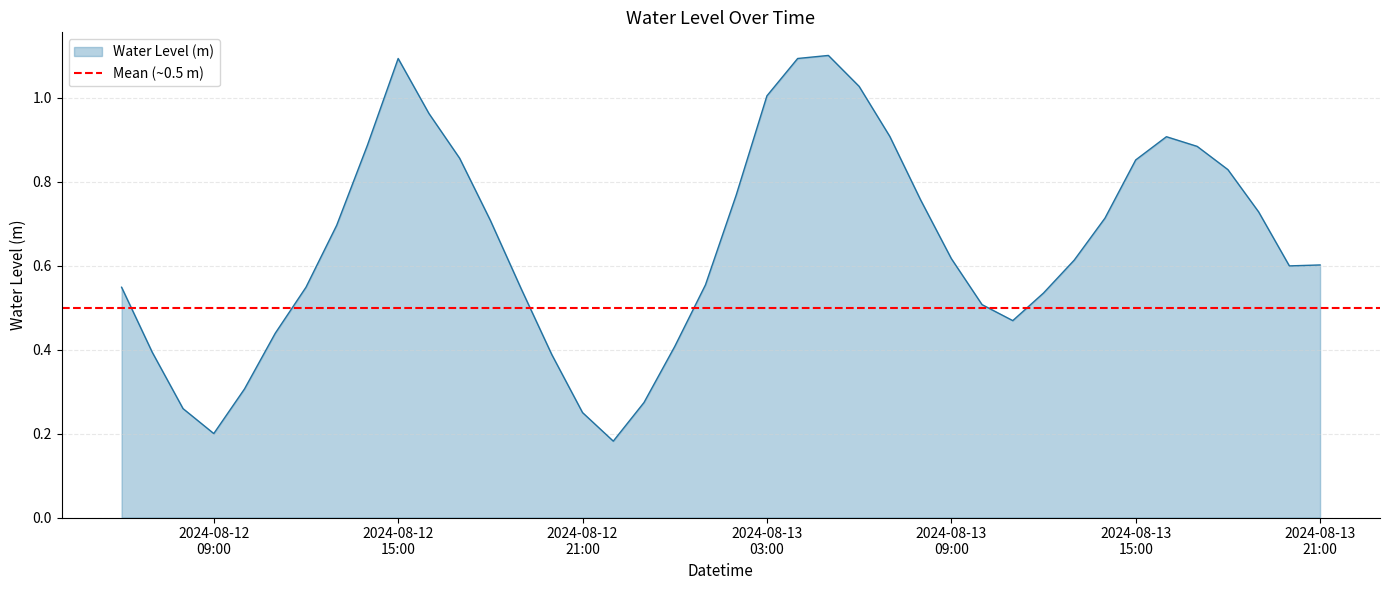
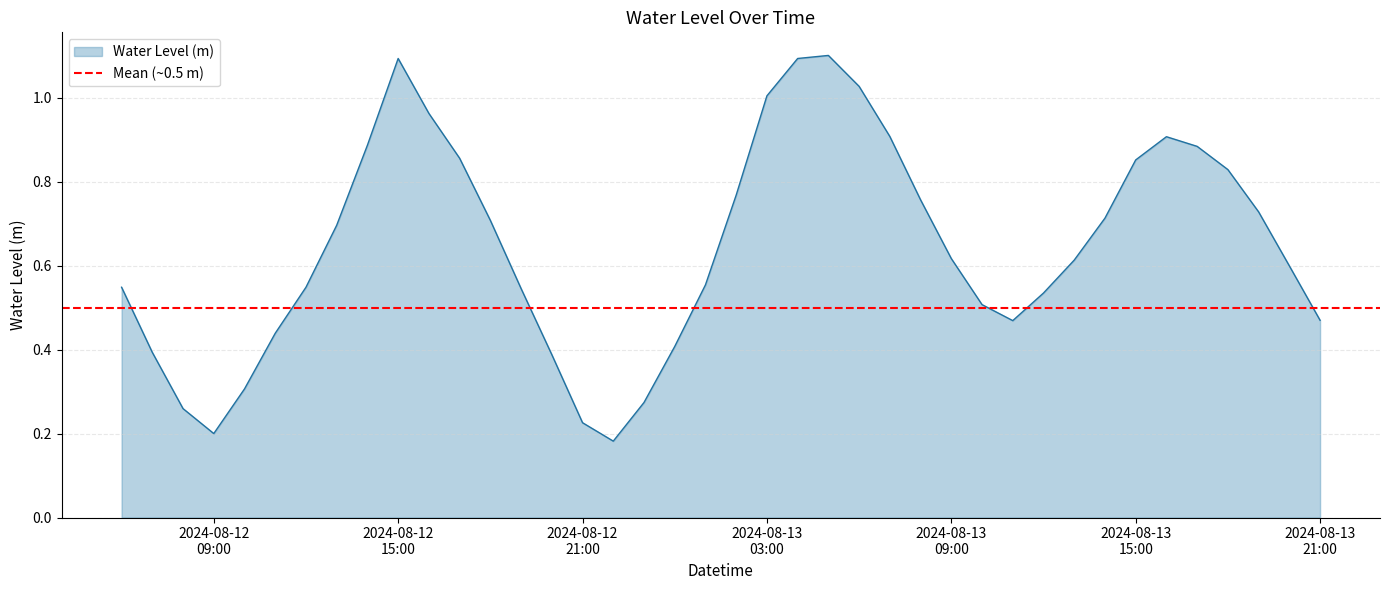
  {
    "2024-08-12 09:00": 0.20,
    "2024-08-12 15:00": 1.09,
-   "2024-08-12 21:00": 0.25,
+   "2024-08-12 21:00": 0.23,
    "2024-08-13 03:00": 1.00,
    "2024-08-13 09:00": 0.62,
    "2024-08-13 15:00": 0.85,
-   "2024-08-13 21:00": 0.60
+   "2024-08-13 21:00": 0.47
  }
